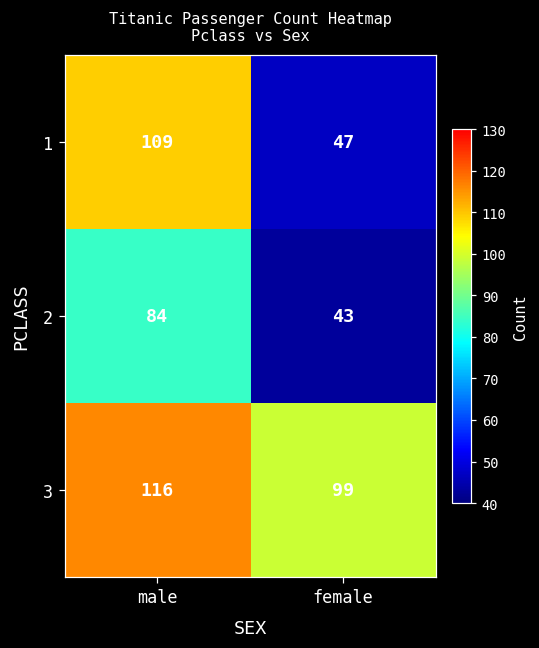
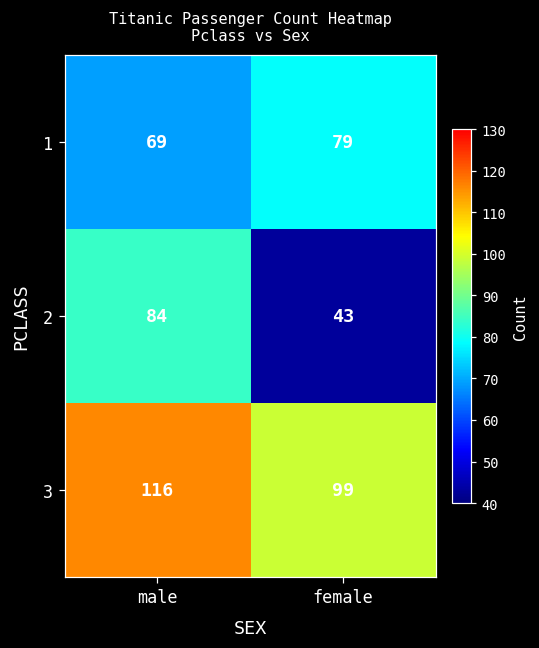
  {
    "1": {
-     "male": 109,
-     "female": 47
+     "male": 69,
+     "female": 79
    },
    "2": {
      "male": 84,
      "female": 43
    },
    "3": {
      "male": 116,
      "female": 99
    }
  }
